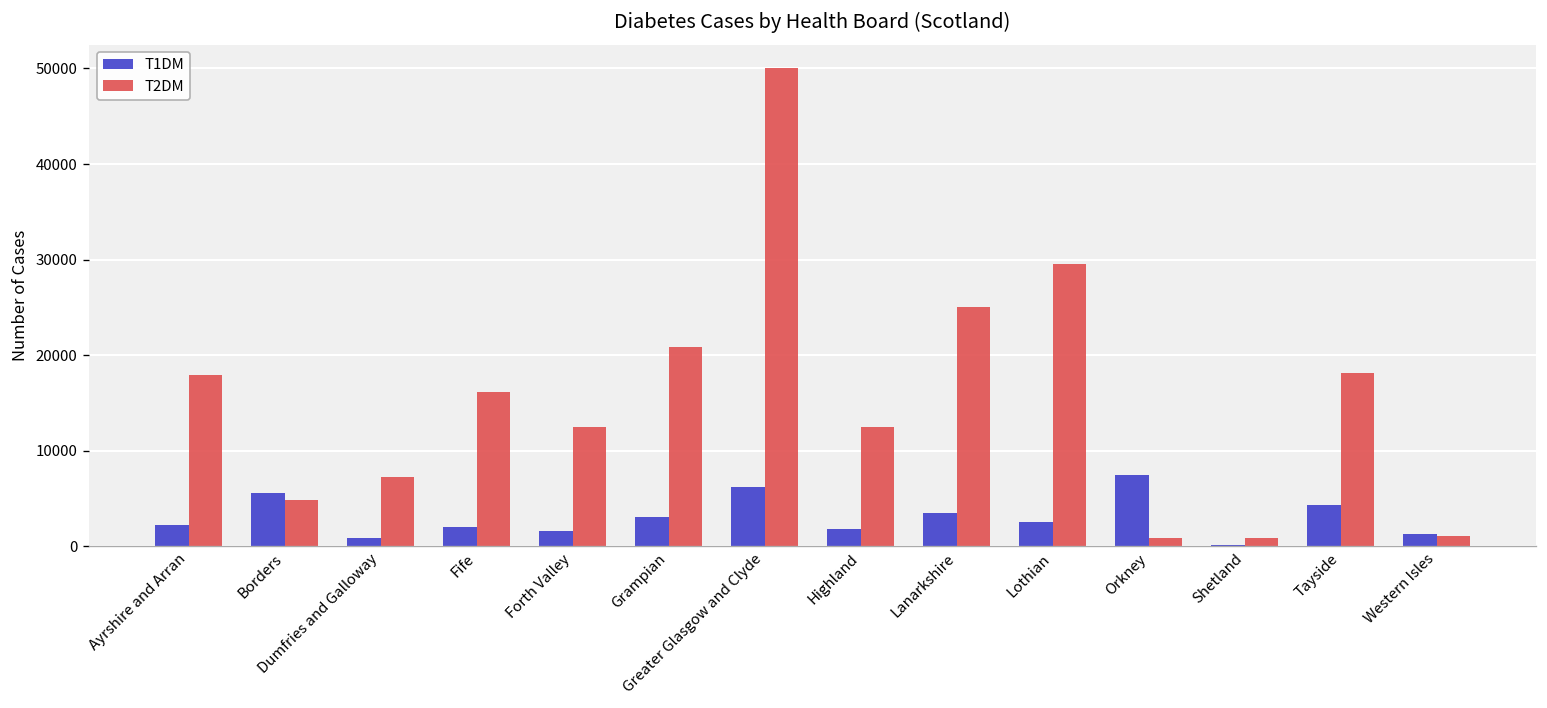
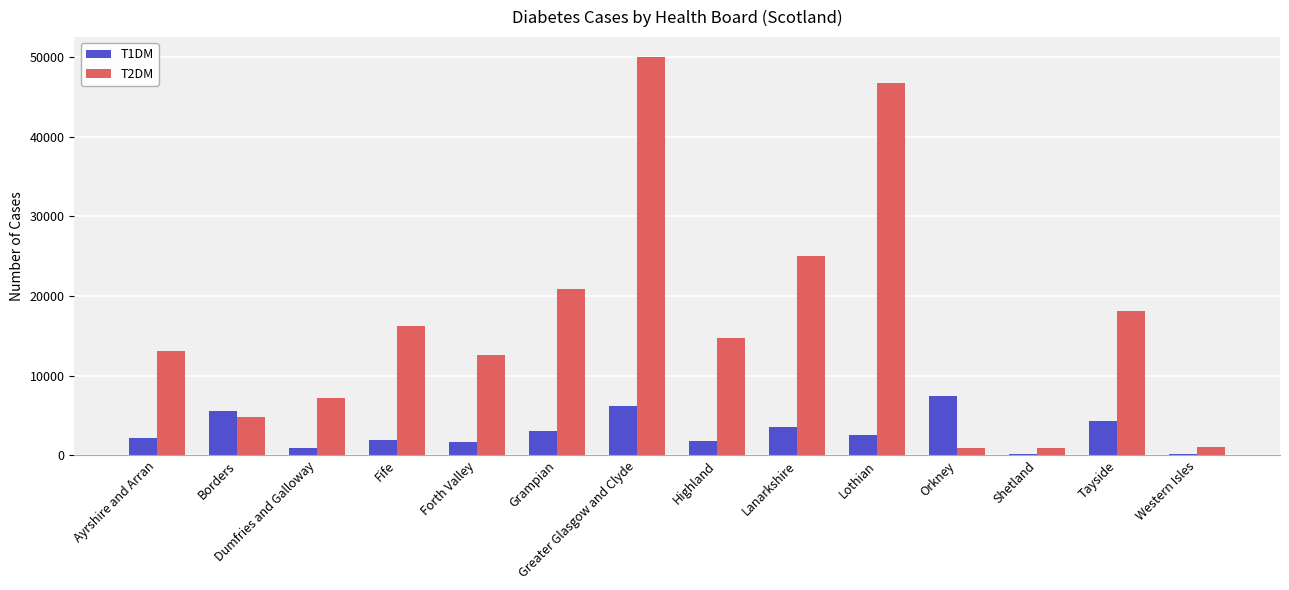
  {
    "T1DM": {
      "Ayrshire and Arran": 2000,
      "Borders": 6000,
      "Dumfries and Galloway": 1000,
      "Fife": 2000,
      "Forth Valley": 2000,
      "Grampian": 3000,
      "Greater Glasgow and Clyde": 6000,
      "Highland": 2000,
      "Lanarkshire": 4000,
      "Lothian": 3000,
      "Orkney": 7000,
      "Tayside": 4000,
-     "Western Isles": 1000
+     "Western Isles": 0
    },
    "T2DM": {
-     "Ayrshire and Arran": 18000,
+     "Ayrshire and Arran": 13000,
      "Borders": 5000,
      "Dumfries and Galloway": 7000,
      "Fife": 16000,
      "Forth Valley": 13000,
      "Grampian": 21000,
      "Greater Glasgow and Clyde": 50000,
-     "Highland": 12000,
+     "Highland": 15000,
      "Lanarkshire": 25000,
-     "Lothian": 30000,
+     "Lothian": 47000,
      "Orkney": 1000,
      "Shetland": 1000,
      "Tayside": 18000,
      "Western Isles": 1000
    }
  }
